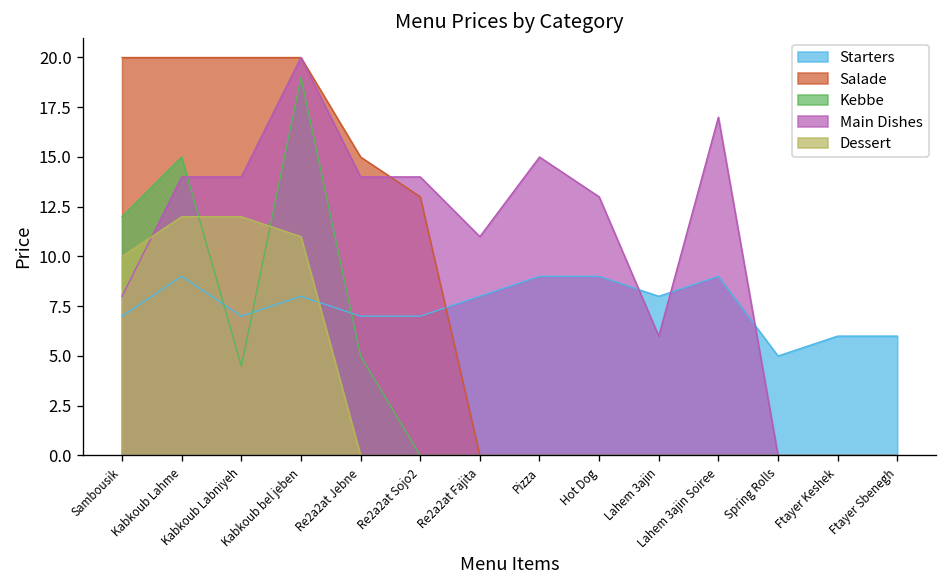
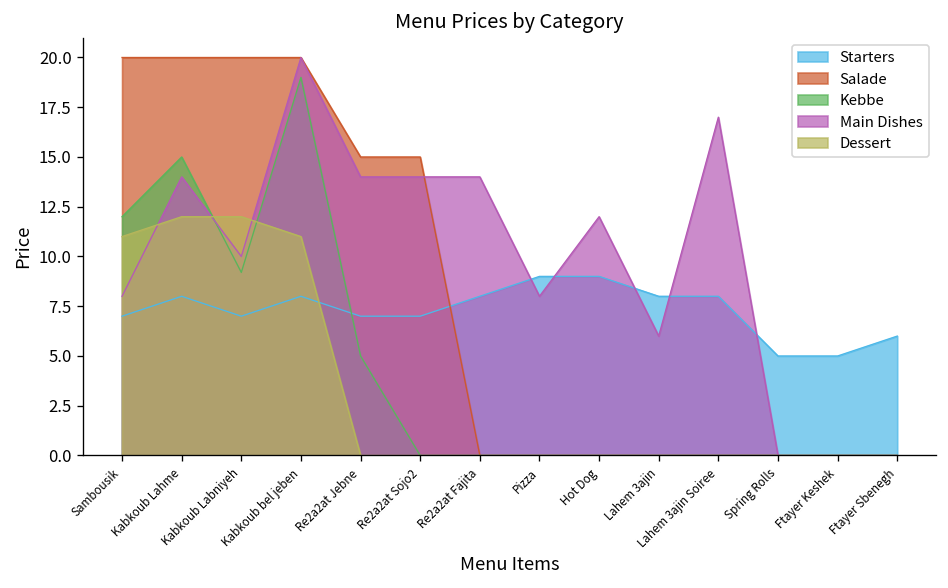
  {
    "Starters": {
      "Sambousik": 7,
-     "Kabkoub Lahme": 9,
+     "Kabkoub Lahme": 8,
      "Kabkoub Labniyeh": 7,
      "Kabkoub bel jeben": 8,
      "Re2a2at Jebne": 7,
      "Re2a2at Sojo2": 7,
      "Re2a2at Fajita": 8,
      "Pizza": 9,
      "Hot Dog": 9,
      "Lahem 3ajin": 8,
-     "Lahem 3ajin Soiree": 9,
+     "Lahem 3ajin Soiree": 8,
      "Spring Rolls": 5,
-     "Ftayer Keshek": 6,
+     "Ftayer Keshek": 5,
      "Ftayer Sbenegh": 6
    },
    "Salade": {
      "Sambousik": 20,
      "Kabkoub Lahme": 20,
      "Kabkoub Labniyeh": 20,
      "Re2a2at Jebne": 15,
-     "Re2a2at Sojo2": 13
+     "Re2a2at Sojo2": 15
    },
    "Kebbe": {
      "Sambousik": 12.0,
      "Kabkoub Lahme": 15.0,
-     "Kabkoub Labniyeh": 4.5,
+     "Kabkoub Labniyeh": 9.2,
      "Kabkoub bel jeben": 19.0,
      "Re2a2at Jebne": 5.0
    },
    "Main Dishes": {
      "Sambousik": 8,
      "Kabkoub Lahme": 14,
-     "Kabkoub Labniyeh": 14,
+     "Kabkoub Labniyeh": 10,
      "Re2a2at Jebne": 14,
      "Re2a2at Sojo2": 14,
-     "Re2a2at Fajita": 11,
-     "Pizza": 15,
-     "Hot Dog": 13,
+     "Re2a2at Fajita": 14,
+     "Pizza": 8,
+     "Hot Dog": 12,
      "Lahem 3ajin": 6,
      "Lahem 3ajin Soiree": 17
    },
    "Dessert": {
-     "Sambousik": 10,
+     "Sambousik": 11,
      "Kabkoub Lahme": 12,
      "Kabkoub Labniyeh": 12,
      "Kabkoub bel jeben": 11,
      "Re2a2at Jebne": 0
    }
  }
